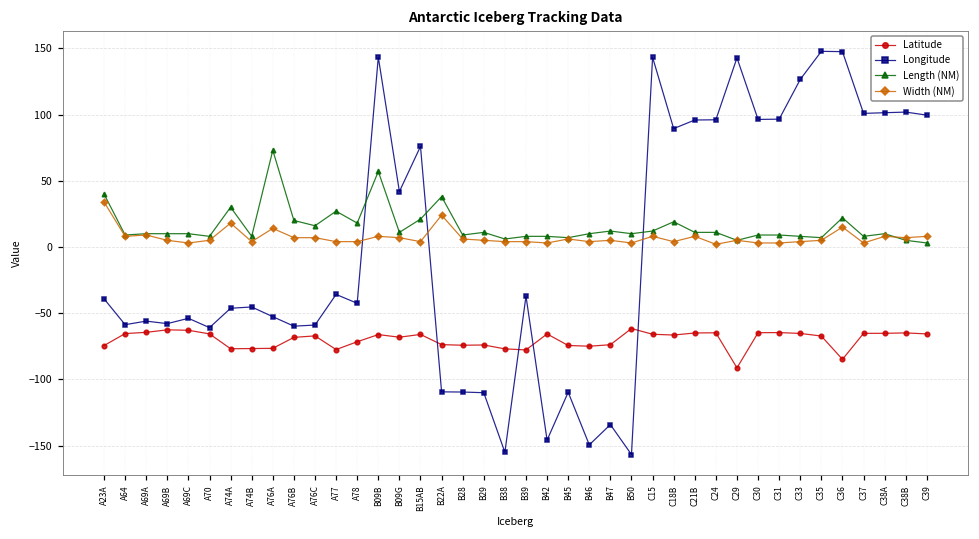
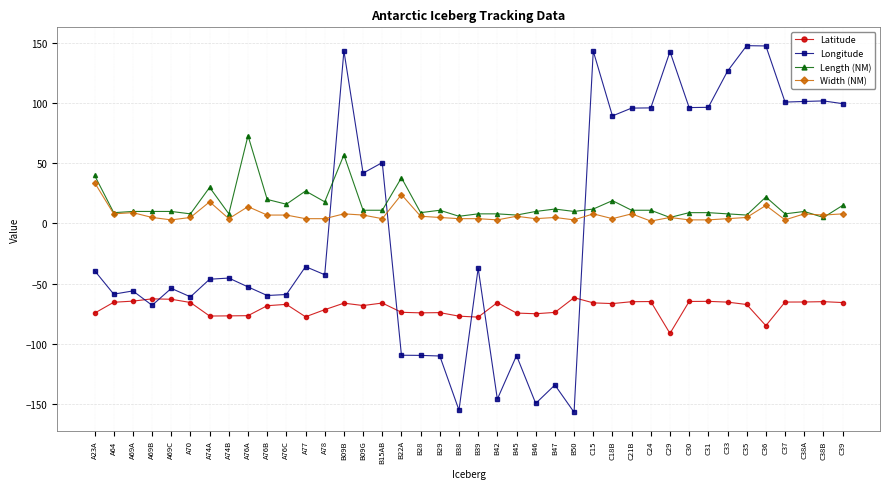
  {
    "Latitude": {
      "A23A": -75,
      "A64": -65,
      "A69A": -65,
      "A69B": -63,
      "A69C": -63,
      "A70": -66,
      "A74A": -77,
      "A74B": -77,
      "A76A": -77,
      "A76B": -68,
      "A76C": -67,
      "A77": -78,
      "A78": -72,
      "B09B": -66,
      "B09G": -68,
      "B15AB": -66,
      "B22A": -74,
      "B28": -74,
      "B29": -74,
      "B38": -77,
      "B39": -78,
      "B42": -66,
      "B45": -74,
      "B46": -75,
      "B47": -74,
      "B50": -62,
      "C15": -66,
      "C18B": -67,
      "C21B": -65,
      "C24": -65,
      "C29": -91,
      "C30": -65,
      "C31": -65,
      "C33": -65,
      "C35": -67,
      "C36": -85,
      "C37": -65,
      "C38A": -65,
      "C38B": -65,
      "C39": -66
    },
    "Longitude": {
      "A23A": -39,
      "A64": -59,
      "A69A": -56,
-     "A69B": -58,
+     "A69B": -68,
      "A69C": -54,
      "A70": -61,
      "A74A": -46,
      "A74B": -45,
      "A76A": -53,
      "A76B": -60,
      "A76C": -59,
      "A77": -36,
      "A78": -43,
      "B09B": 143,
      "B09G": 42,
-     "B15AB": 76,
+     "B15AB": 51,
      "B22A": -109,
      "B28": -110,
      "B29": -110,
      "B38": -155,
      "B39": -37,
      "B42": -146,
      "B45": -110,
      "B46": -149,
      "B47": -134,
      "B50": -157,
      "C15": 143,
      "C18B": 89,
      "C21B": 96,
      "C24": 96,
      "C29": 143,
      "C30": 96,
      "C31": 97,
      "C33": 127,
      "C35": 148,
      "C36": 147,
      "C37": 101,
      "C38A": 101,
      "C38B": 102,
      "C39": 100
    },
    "Length (NM)": {
      "A23A": 40,
      "A69B": 10,
      "A69C": 10,
      "A70": 8,
      "A74A": 30,
      "A74B": 8,
      "A76A": 73,
      "A76B": 20,
      "A76C": 16,
      "A77": 27,
      "A78": 18,
      "B09B": 57,
      "B09G": 11,
-     "B15AB": 21,
+     "B15AB": 11,
      "B22A": 38,
      "B28": 9,
      "B29": 11,
      "B39": 8,
      "B42": 8,
      "B46": 10,
      "B47": 12,
      "B50": 10,
      "C15": 12,
      "C18B": 19,
      "C21B": 11,
      "C24": 11,
      "C30": 9,
      "C31": 9,
      "C33": 8,
      "C36": 22,
      "C37": 8,
-     "C39": 3
+     "C39": 15
    },
    "Width (NM)": {
      "A23A": 34,
      "A69B": 5,
      "A69C": 3,
      "A70": 5,
      "A74A": 18,
      "A74B": 4,
      "A76A": 14,
      "A76B": 7,
      "A76C": 7,
      "A77": 4,
      "A78": 4,
      "B09B": 8,
      "B09G": 7,
      "B15AB": 4,
      "B22A": 24,
      "B28": 6,
      "B29": 5,
      "B39": 4,
      "B42": 3,
      "B46": 4,
      "B47": 5,
      "B50": 3,
      "C15": 8,
      "C18B": 4,
      "C21B": 8,
      "C24": 2,
      "C30": 3,
      "C31": 3,
      "C33": 4,
      "C36": 15,
      "C37": 3,
      "C39": 8
    }
  }
